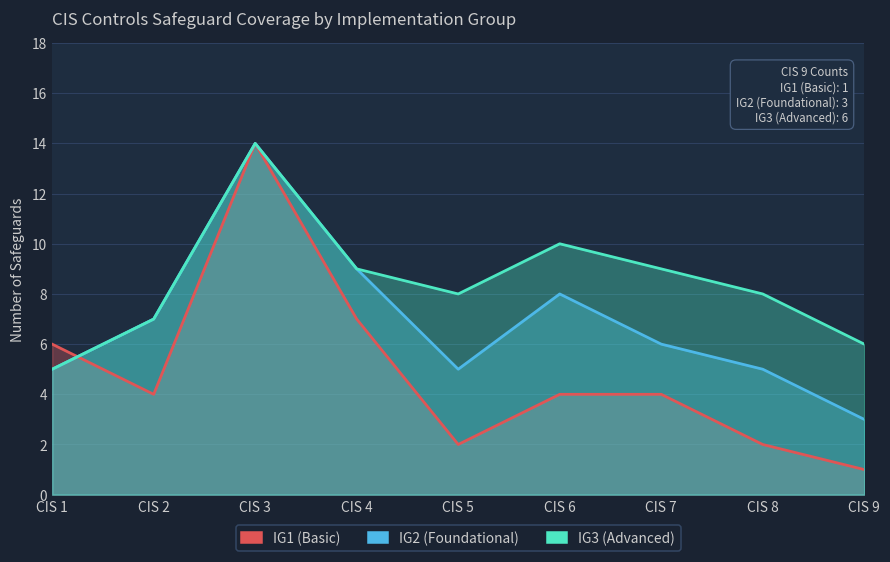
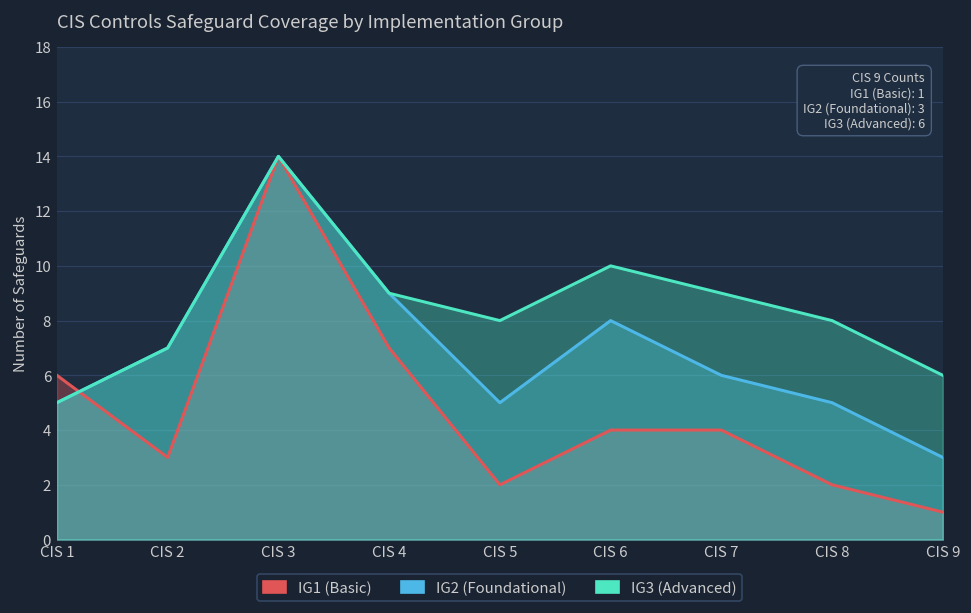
  {
    "IG1 (Basic)": {
      "CIS 1": 6,
-     "CIS 2": 4,
+     "CIS 2": 3,
      "CIS 4": 7,
      "CIS 5": 2,
      "CIS 6": 4,
      "CIS 7": 4,
      "CIS 8": 2,
      "CIS 9": 1
    }
  }
